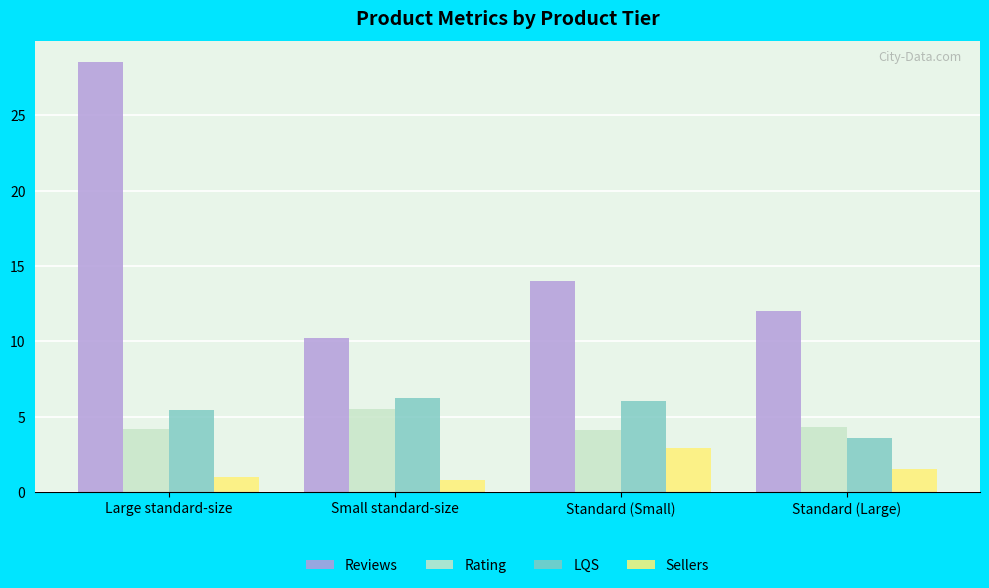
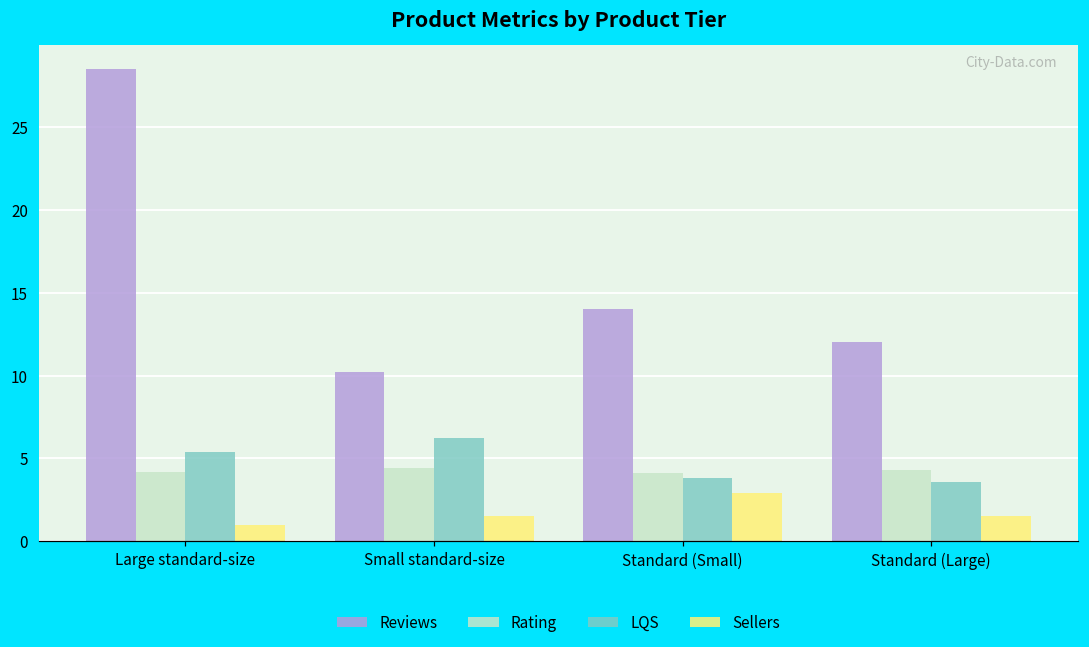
  {
    "Reviews": {
      "Large standard-size": 28.5,
      "Small standard-size": 10.2,
      "Standard (Small)": 14.0,
      "Standard (Large)": 12.0
    },
    "Rating": {
      "Large standard-size": 4.2,
-     "Small standard-size": 5.5,
+     "Small standard-size": 4.4,
      "Standard (Small)": 4.1,
      "Standard (Large)": 4.3
    },
    "LQS": {
      "Large standard-size": 5.4,
      "Small standard-size": 6.2,
-     "Standard (Small)": 6.0,
+     "Standard (Small)": 3.8,
      "Standard (Large)": 3.6
    },
    "Sellers": {
      "Large standard-size": 1.0,
-     "Small standard-size": 0.8,
+     "Small standard-size": 1.5,
      "Standard (Small)": 2.9,
      "Standard (Large)": 1.5
    }
  }
